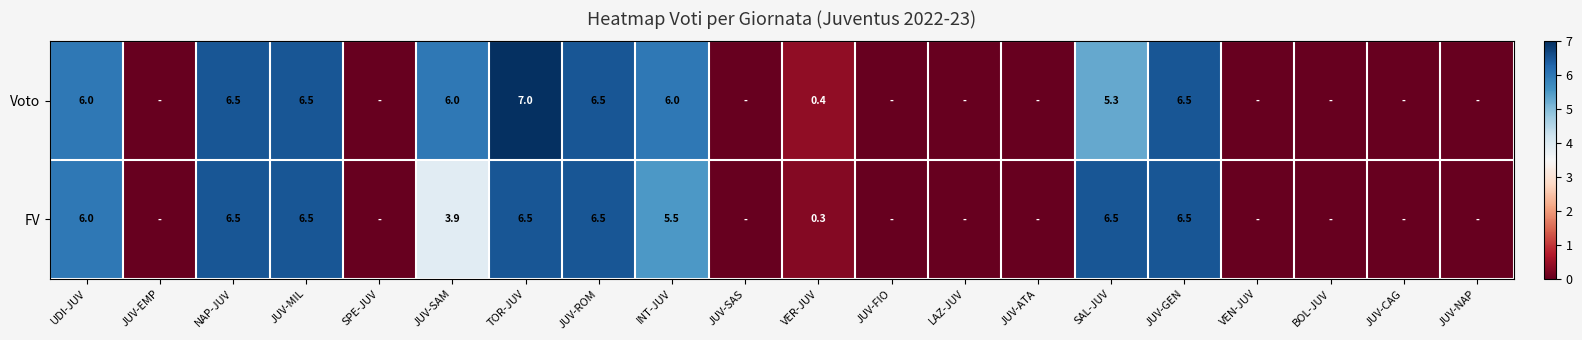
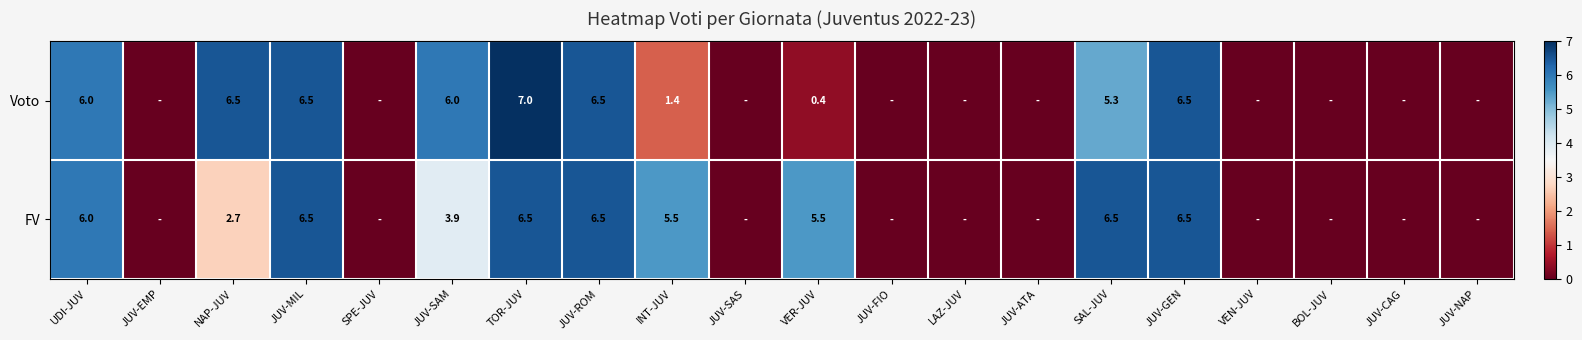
  {
    "Voto": {
      "UDI-JUV": 6.0,
      "NAP-JUV": 6.5,
      "JUV-MIL": 6.5,
      "JUV-SAM": 6.0,
      "TOR-JUV": 7.0,
      "JUV-ROM": 6.5,
-     "INT-JUV": 6.0,
+     "INT-JUV": 1.4,
      "VER-JUV": 0.4,
      "SAL-JUV": 5.3,
      "JUV-GEN": 6.5
    },
    "FV": {
      "UDI-JUV": 6.0,
-     "NAP-JUV": 6.5,
+     "NAP-JUV": 2.7,
      "JUV-MIL": 6.5,
      "JUV-SAM": 3.9,
      "TOR-JUV": 6.5,
      "JUV-ROM": 6.5,
      "INT-JUV": 5.5,
-     "VER-JUV": 0.3,
+     "VER-JUV": 5.5,
      "SAL-JUV": 6.5,
      "JUV-GEN": 6.5
    }
  }
